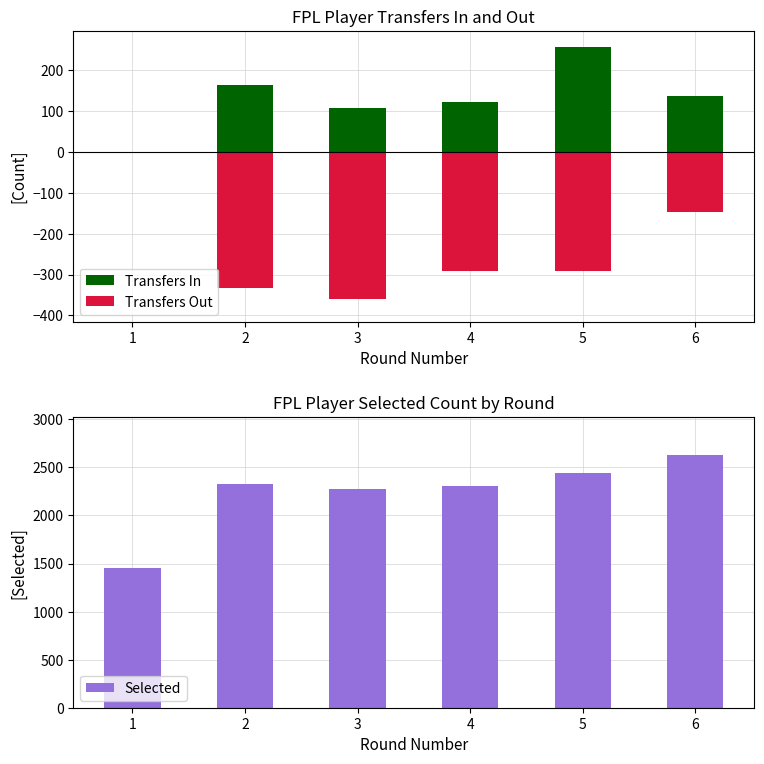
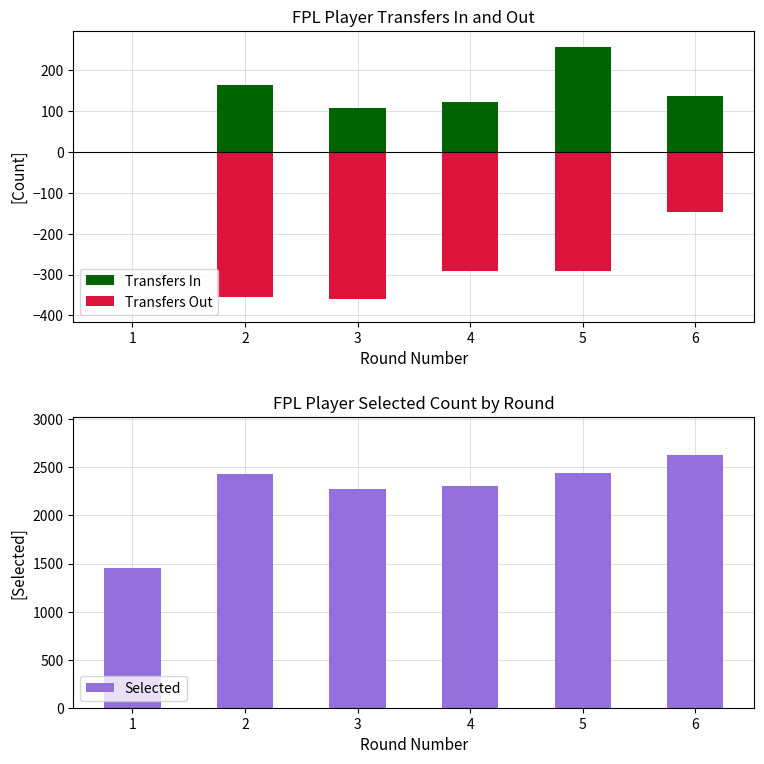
  {
    "FPL Player Transfers In and Out": {
      "Transfers In": {
        "1": 0,
        "2": 160,
        "3": 110,
        "4": 120,
        "5": 260,
        "6": 140
      },
      "Transfers Out": {
        "1": 0,
-       "2": -330,
+       "2": -360,
        "3": -360,
        "4": -290,
        "5": -290,
        "6": -150
      }
    },
    "FPL Player Selected Count by Round": {
      "1": 1400,
-     "2": 2300,
+     "2": 2400,
      "3": 2300,
      "4": 2300,
      "5": 2400,
      "6": 2600
    }
  }
